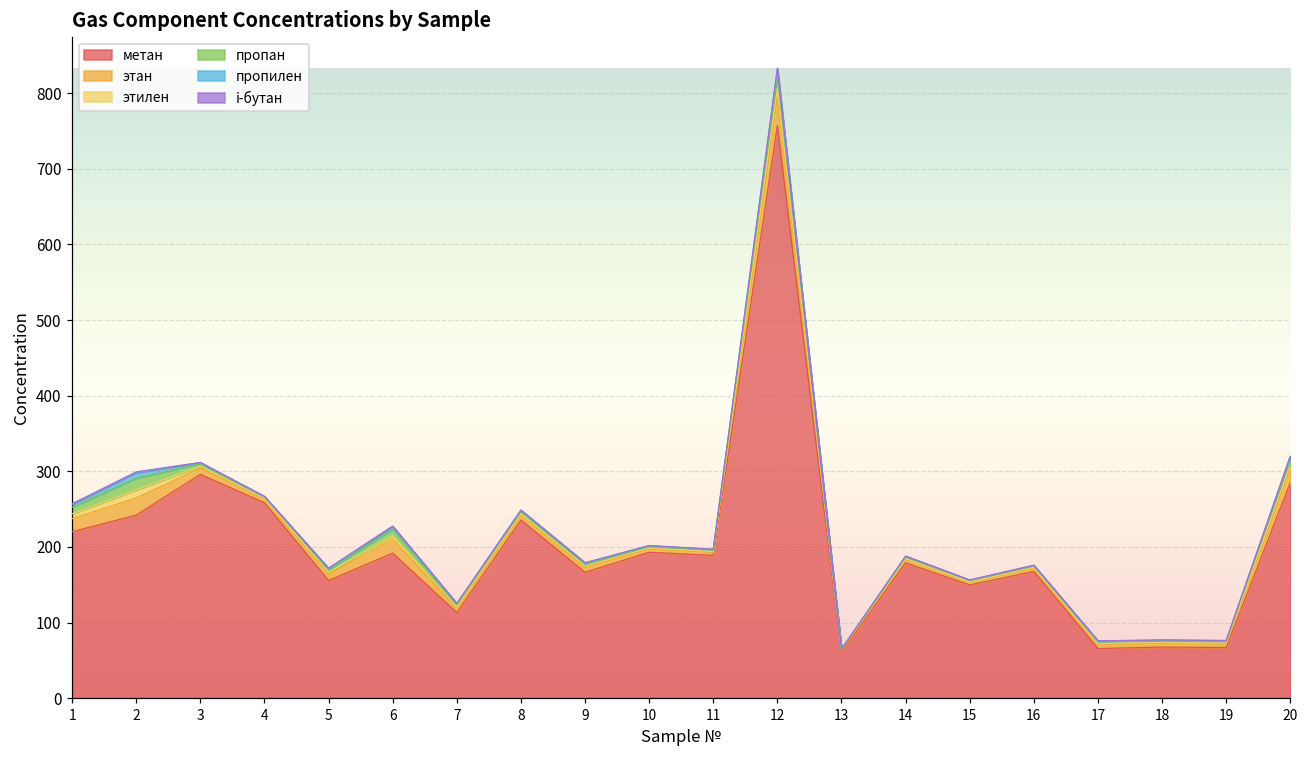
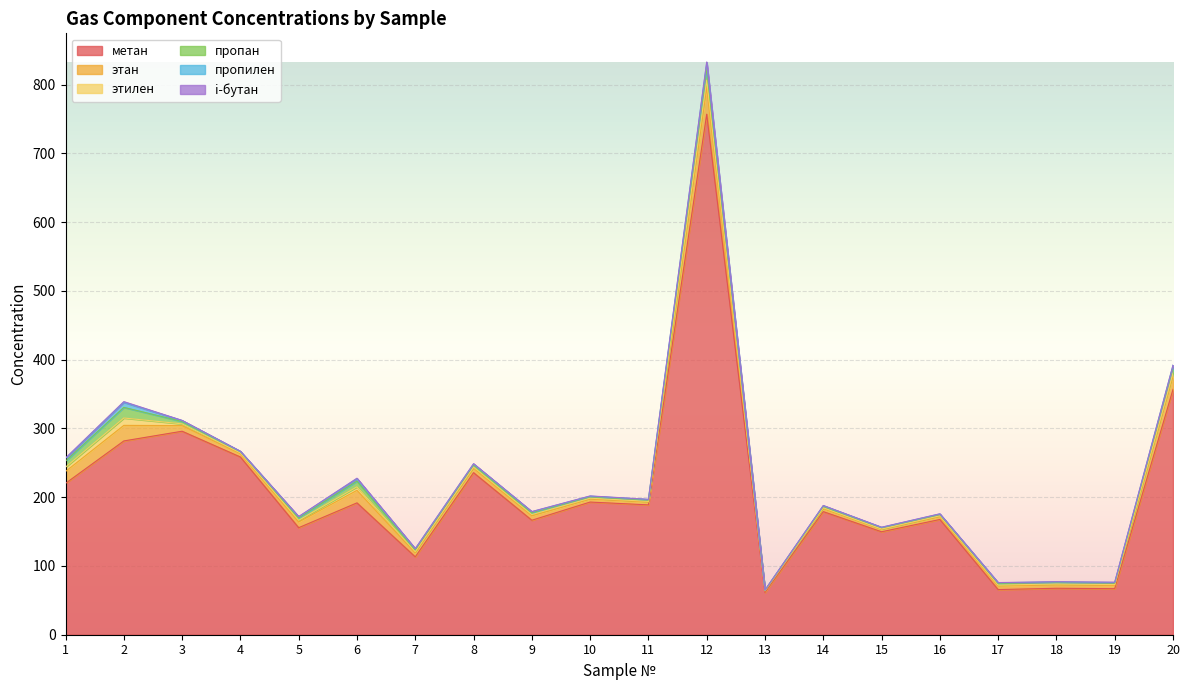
  {
    "метан": {
      "1": 220,
-     "2": 240,
+     "2": 280,
      "3": 300,
      "4": 260,
      "5": 160,
      "6": 190,
      "7": 110,
      "8": 240,
      "9": 170,
      "10": 190,
      "11": 190,
      "12": 760,
      "14": 180,
      "16": 170,
      "17": 70,
      "18": 70,
      "19": 70,
-     "20": 290
+     "20": 360
    },
    "этан": {
      "1": 20,
      "2": 20,
      "6": 20,
      "12": 40
    },
    "этилен": {
      "1": 10,
      "2": 10,
      "6": 10,
      "12": 10
    },
    "пропан": {
      "1": 10,
      "2": 20,
      "12": 20
    }
  }
